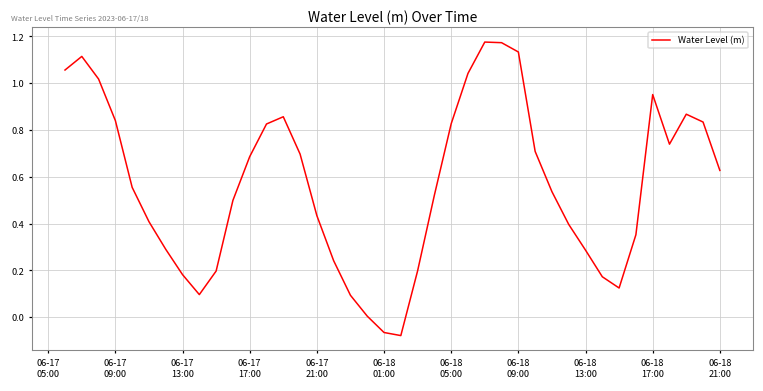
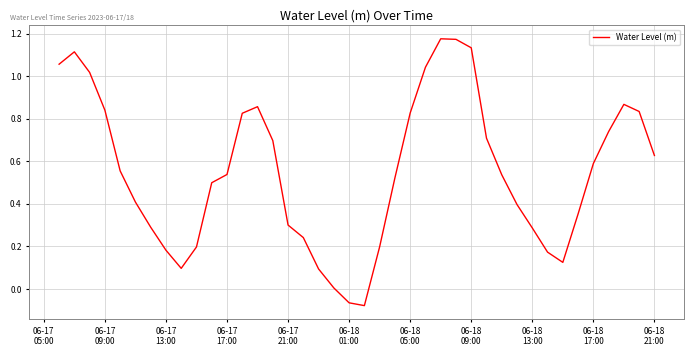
  {
    "06-17 09:00": 0.84,
    "06-17 13:00": 0.18,
-   "06-17 17:00": 0.69,
-   "06-17 21:00": 0.43,
+   "06-17 17:00": 0.54,
+   "06-17 21:00": 0.30,
    "06-18 01:00": -0.07,
    "06-18 05:00": 0.83,
    "06-18 09:00": 1.13,
    "06-18 13:00": 0.29,
-   "06-18 17:00": 0.95,
+   "06-18 17:00": 0.59,
    "06-18 21:00": 0.63
  }
